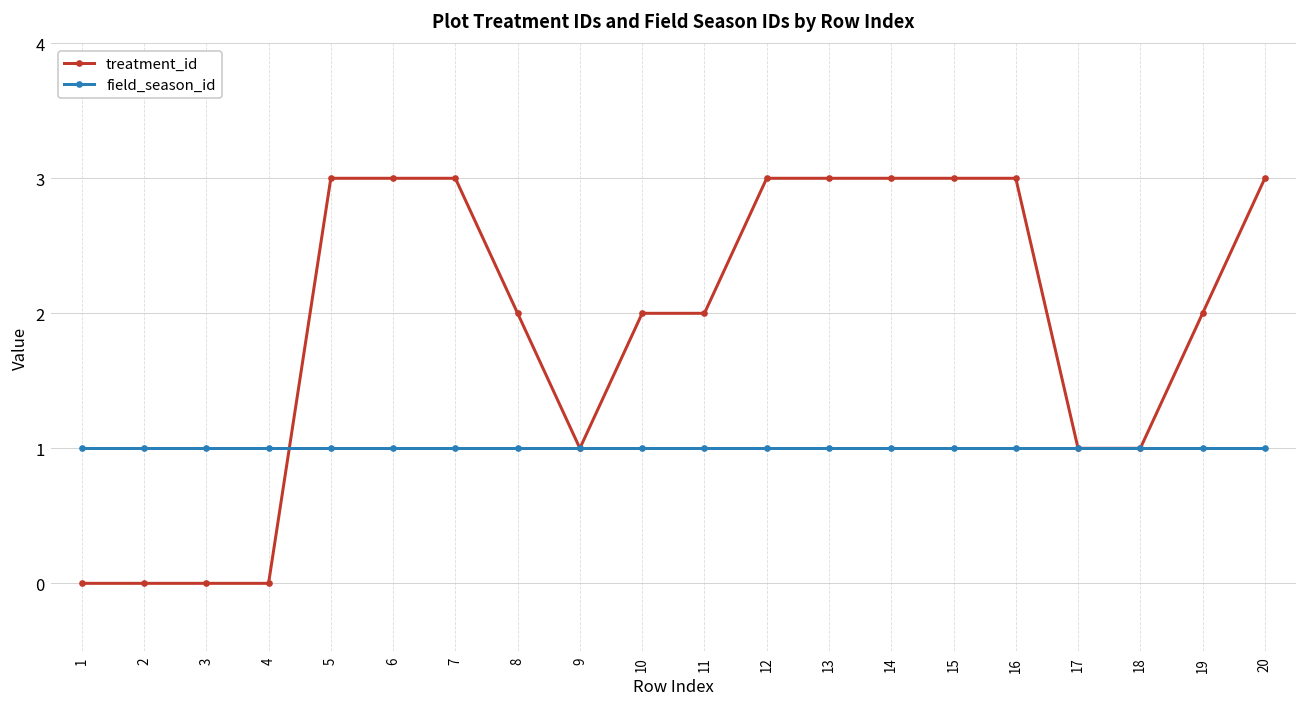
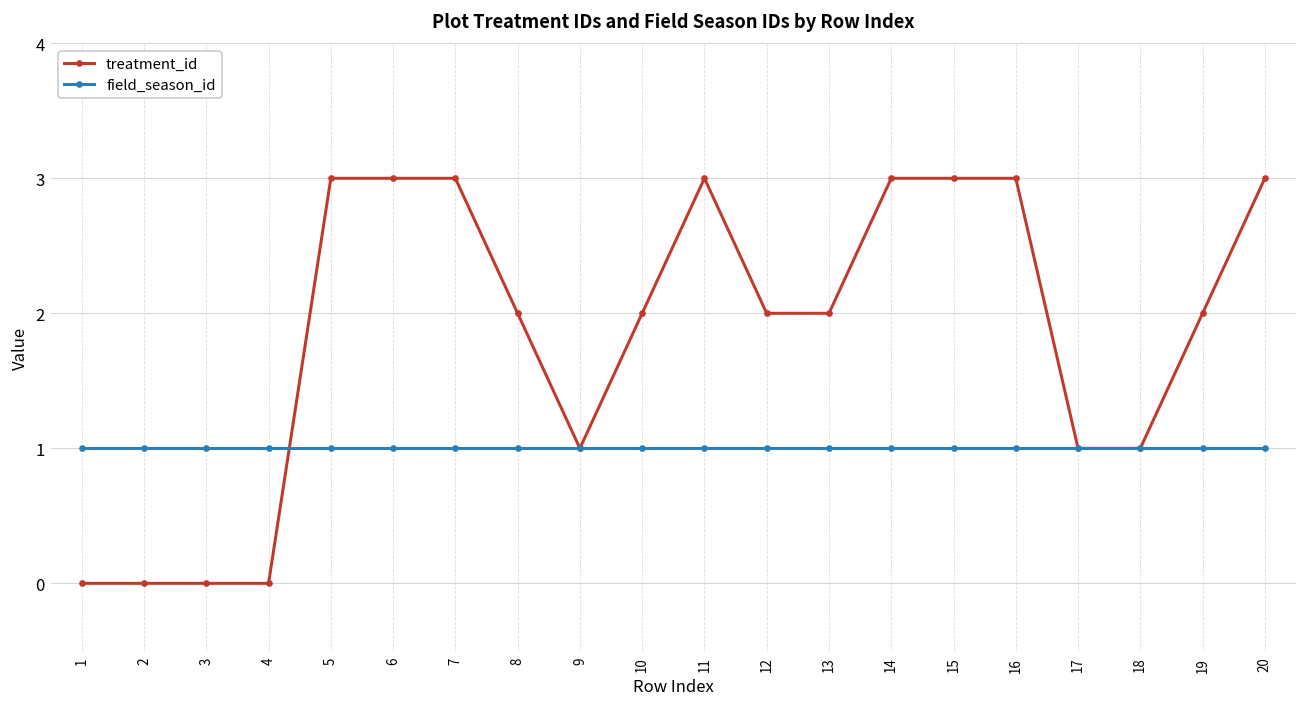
  {
    "treatment_id": {
      "1": 0,
      "2": 0,
      "3": 0,
      "4": 0,
      "5": 3,
      "6": 3,
      "7": 3,
      "8": 2,
      "10": 2,
-     "11": 2,
-     "12": 3,
-     "13": 3,
+     "11": 3,
+     "12": 2,
+     "13": 2,
      "14": 3,
      "15": 3,
      "16": 3,
      "19": 2,
      "20": 3
    },
    "field_season_id": {
      "1": 1,
      "2": 1,
      "3": 1,
      "4": 1,
      "5": 1,
      "6": 1,
      "7": 1,
      "8": 1,
      "10": 1,
      "11": 1,
      "12": 1,
      "13": 1,
      "14": 1,
      "15": 1,
      "16": 1,
      "19": 1,
      "20": 1
    }
  }
